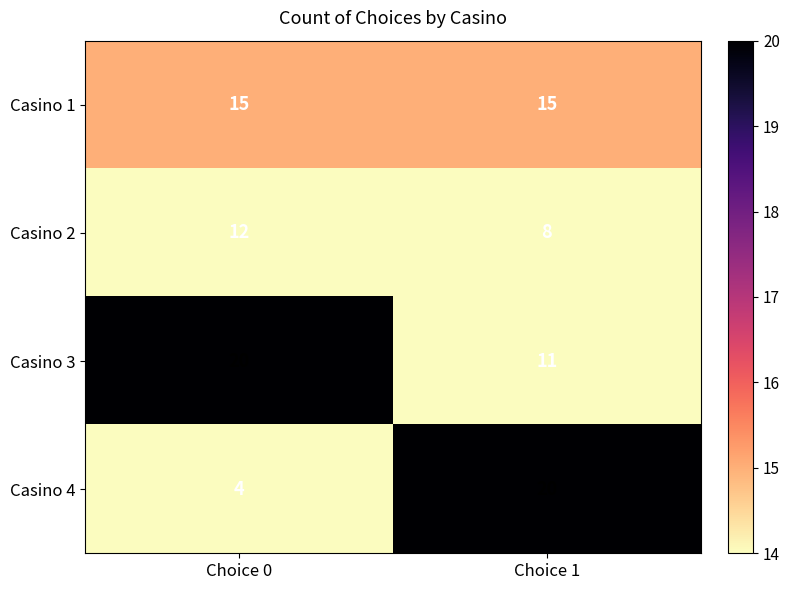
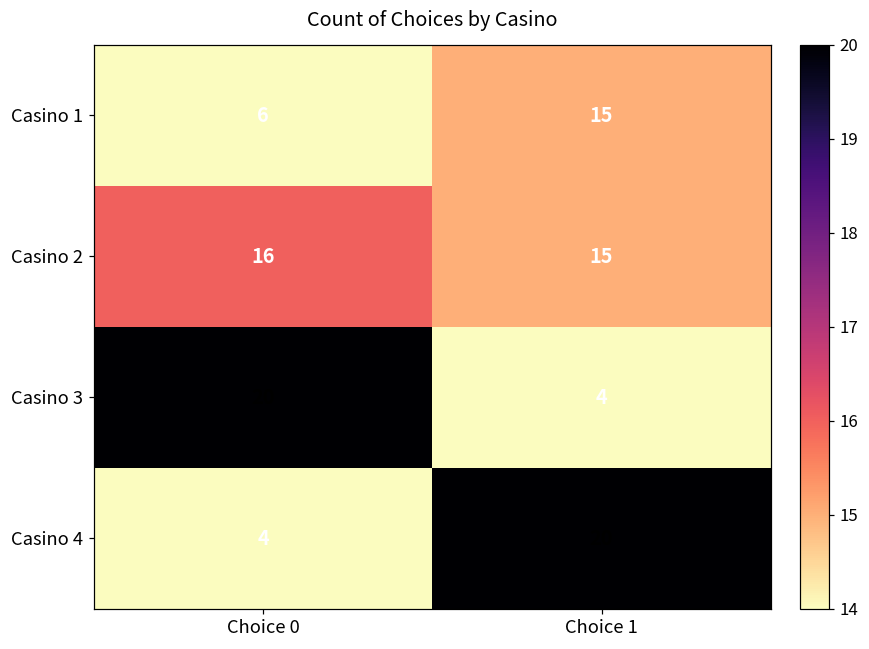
  {
    "Casino 1": {
-     "Choice 0": 15,
+     "Choice 0": 6,
      "Choice 1": 15
    },
    "Casino 2": {
-     "Choice 0": 12,
-     "Choice 1": 8
+     "Choice 0": 16,
+     "Choice 1": 15
    },
    "Casino 3": {
-     "Choice 1": 11
+     "Choice 1": 4
    },
    "Casino 4": {
      "Choice 0": 4
    }
  }
